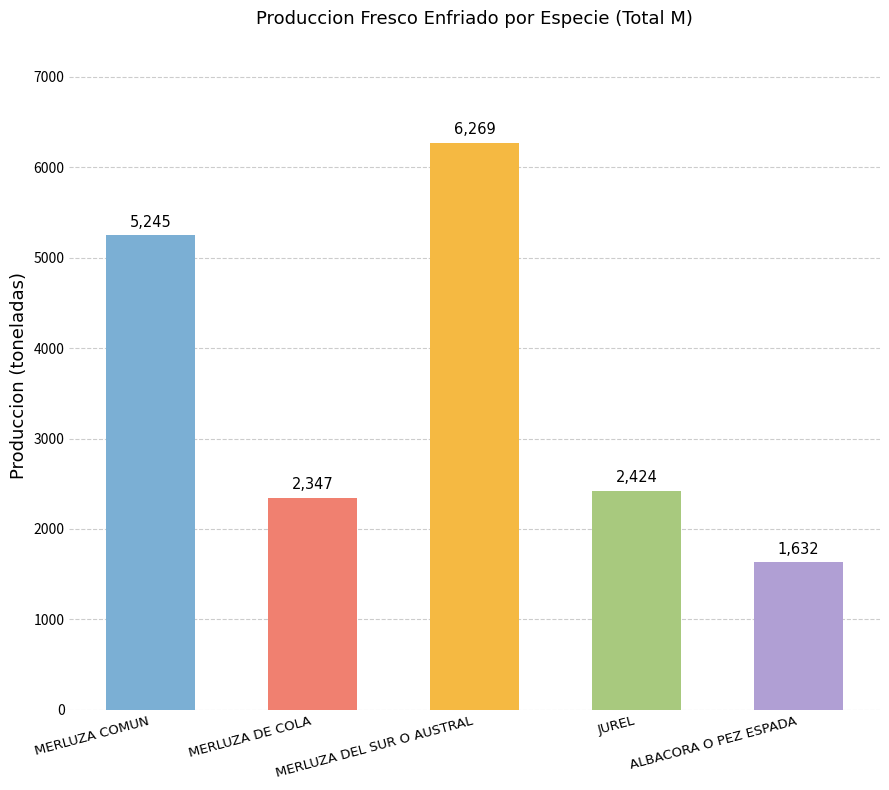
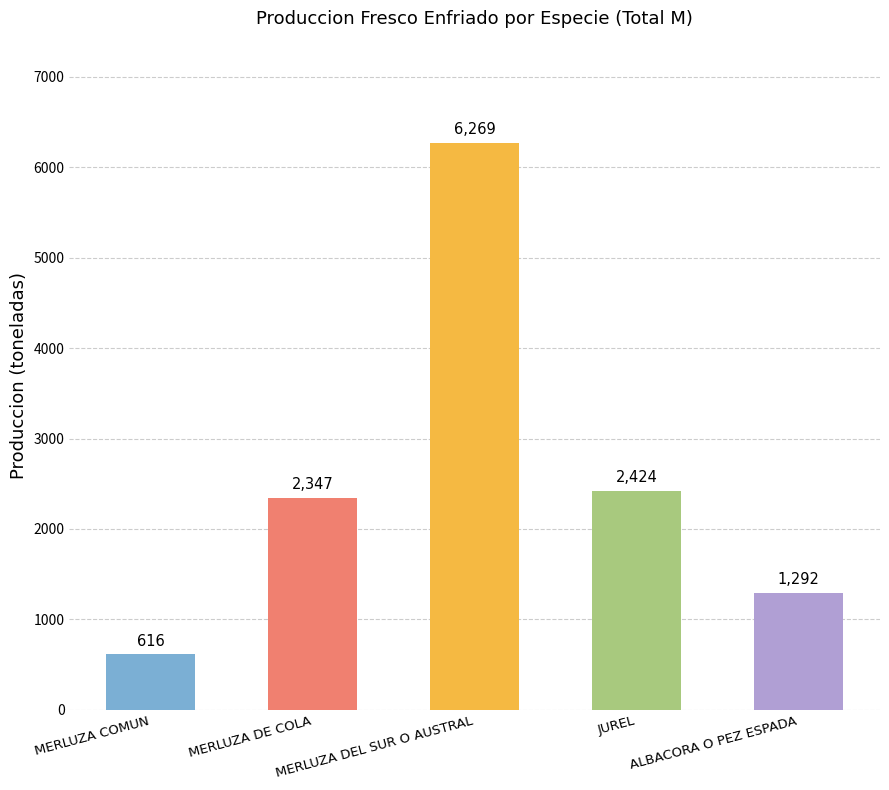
  {
-   "MERLUZA COMUN": "5,245",
+   "MERLUZA COMUN": "616",
    "MERLUZA DE COLA": "2,347",
    "MERLUZA DEL SUR O AUSTRAL": "6,269",
    "JUREL": "2,424",
-   "ALBACORA O PEZ ESPADA": "1,632"
+   "ALBACORA O PEZ ESPADA": "1,292"
  }
